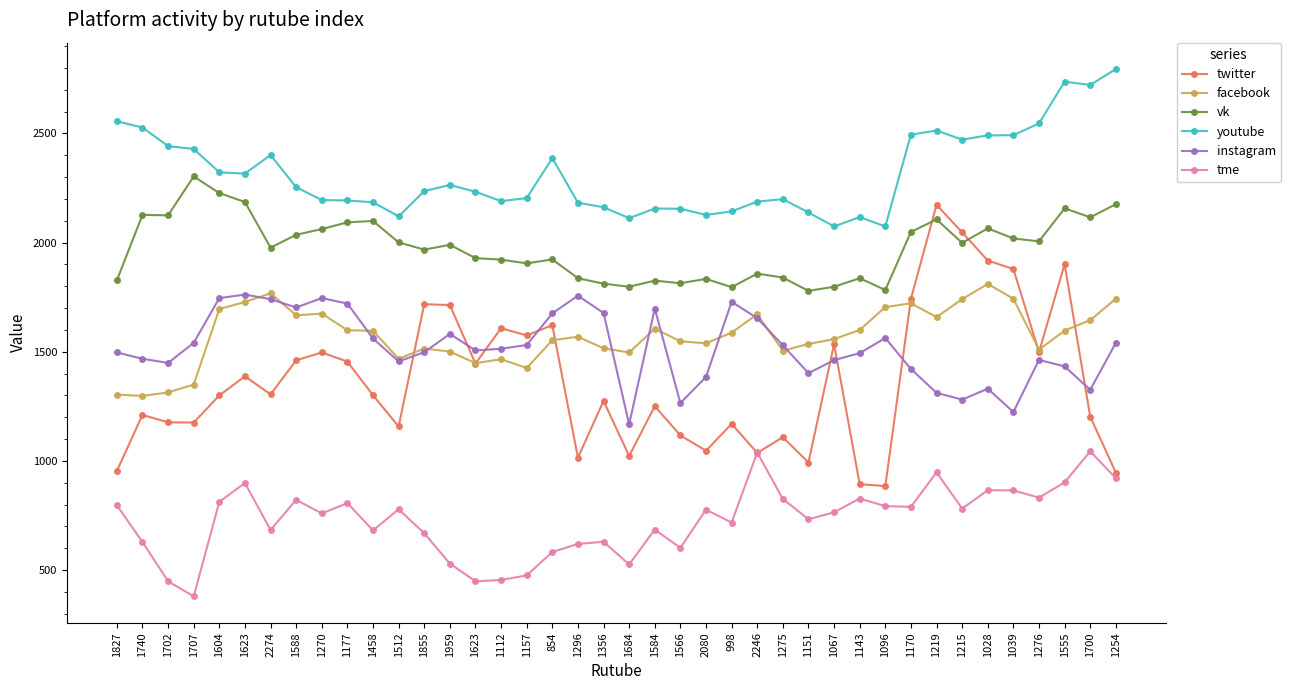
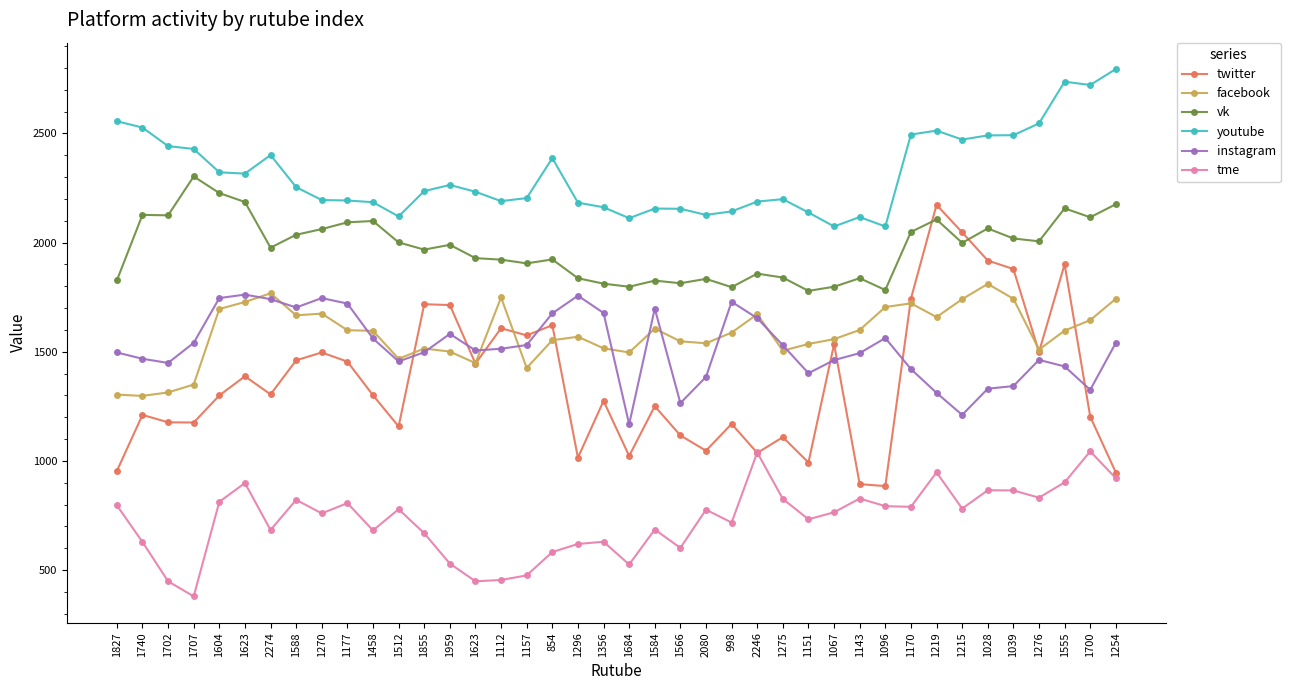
  {
    "facebook": {
      "1827": 1300,
      "1740": 1300,
      "1702": 1310,
      "1707": 1350,
      "1604": 1700,
      "2274": 1770,
      "1588": 1670,
      "1270": 1680,
      "1177": 1600,
      "1458": 1600,
      "1512": 1470,
      "1855": 1520,
      "1959": 1500,
-     "1112": 1470,
+     "1112": 1750,
      "1157": 1430,
      "854": 1550,
      "1296": 1570,
      "1356": 1520,
      "1684": 1500,
      "1584": 1610,
      "1566": 1550,
      "2080": 1540,
      "998": 1590,
      "2246": 1670,
      "1275": 1510,
      "1151": 1540,
      "1067": 1560,
      "1143": 1600,
      "1096": 1710,
      "1170": 1720,
      "1219": 1660,
      "1215": 1740,
      "1028": 1810,
      "1039": 1740,
      "1555": 1600,
      "1700": 1650,
      "1254": 1740
    },
    "instagram": {
      "1827": 1500,
      "1740": 1470,
      "1702": 1450,
      "1707": 1540,
      "1604": 1750,
      "2274": 1740,
      "1588": 1700,
      "1270": 1750,
      "1177": 1720,
      "1458": 1560,
      "1512": 1460,
      "1855": 1500,
      "1959": 1580,
      "1112": 1510,
      "1157": 1530,
      "854": 1680,
      "1296": 1760,
      "1356": 1680,
      "1684": 1170,
      "1584": 1700,
      "1566": 1270,
      "2080": 1390,
      "998": 1730,
      "2246": 1650,
      "1275": 1530,
      "1151": 1400,
      "1067": 1460,
      "1143": 1490,
      "1096": 1560,
      "1170": 1420,
      "1219": 1310,
-     "1215": 1280,
+     "1215": 1210,
      "1028": 1330,
-     "1039": 1220,
+     "1039": 1340,
      "1276": 1460,
      "1555": 1430,
      "1700": 1330,
      "1254": 1540
    }
  }
